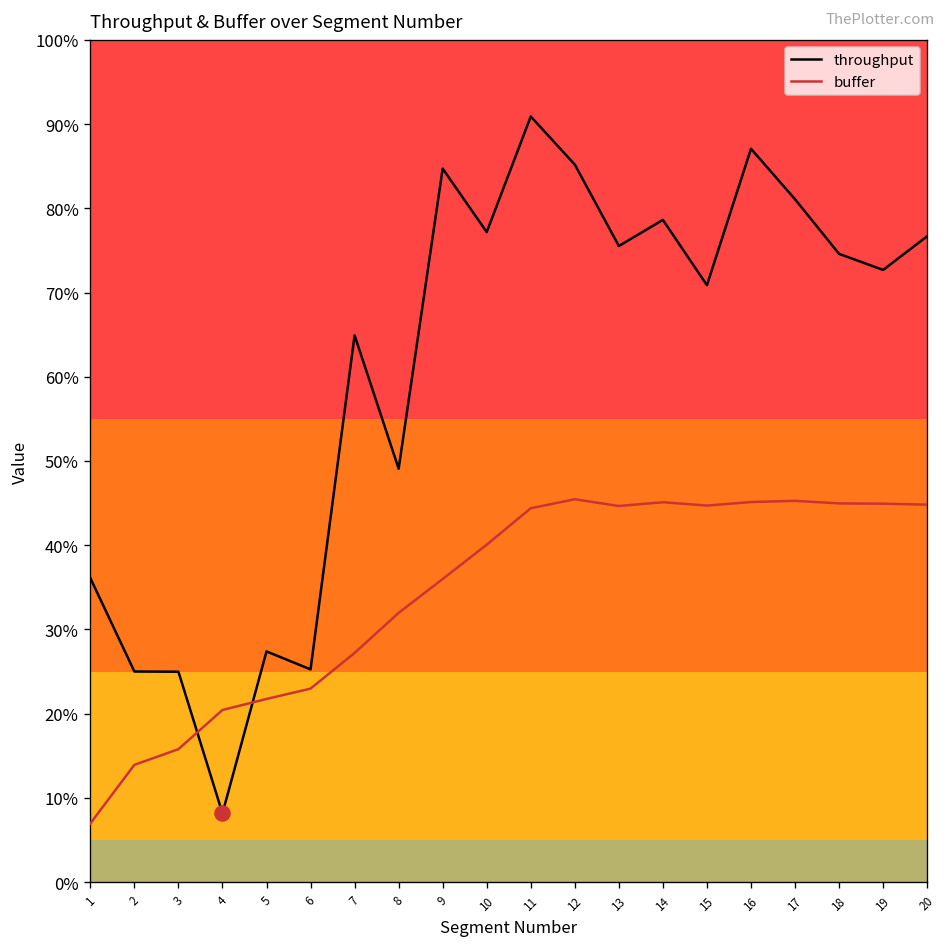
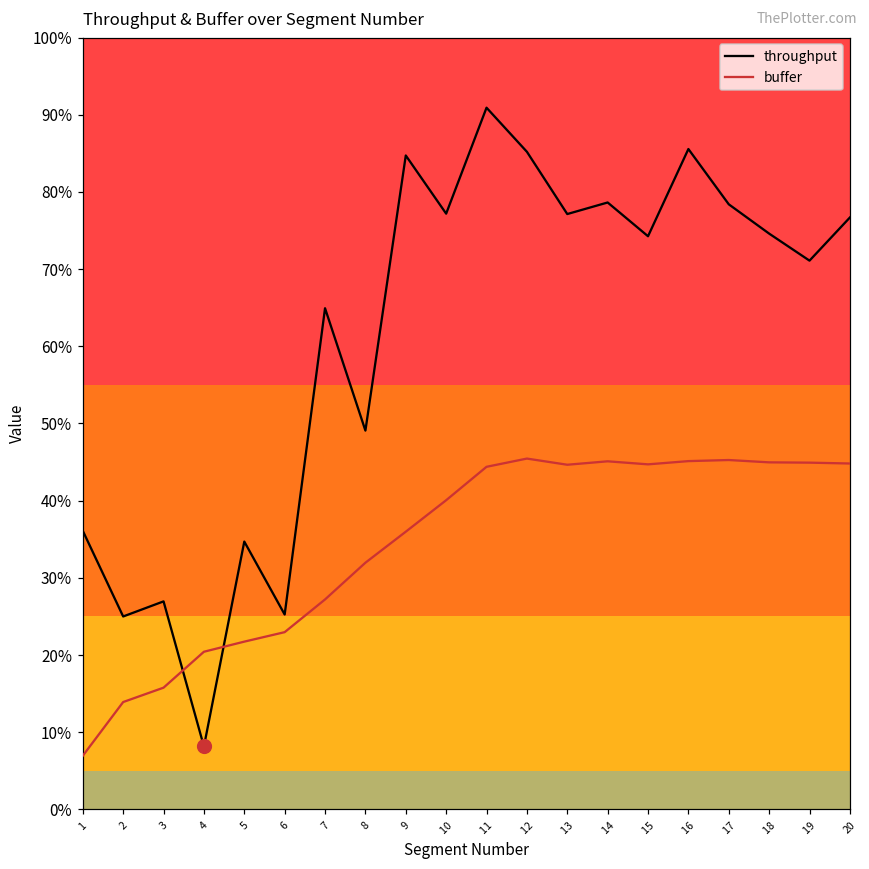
  {
    "throughput": {
      "1": "36%",
      "2": "25%",
-     "3": "25%",
-     "5": "27%",
+     "3": "27%",
+     "5": "35%",
      "6": "25%",
      "7": "65%",
      "8": "49%",
      "9": "85%",
      "10": "77%",
      "11": "91%",
      "12": "85%",
-     "13": "76%",
+     "13": "77%",
      "14": "79%",
-     "15": "71%",
-     "16": "87%",
-     "17": "81%",
+     "15": "74%",
+     "16": "86%",
+     "17": "78%",
      "18": "75%",
-     "19": "73%",
+     "19": "71%",
      "20": "77%"
    }
  }
